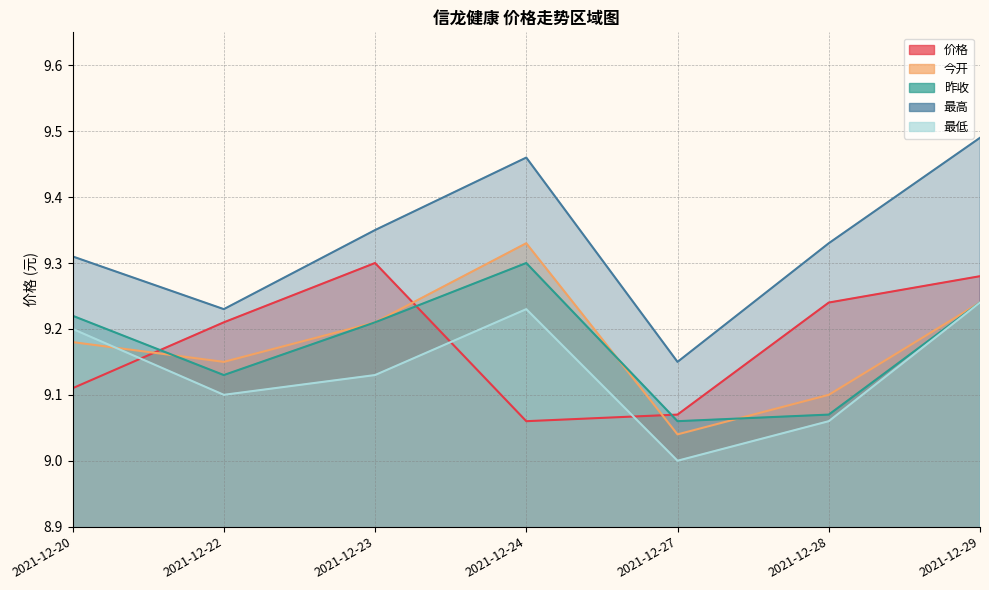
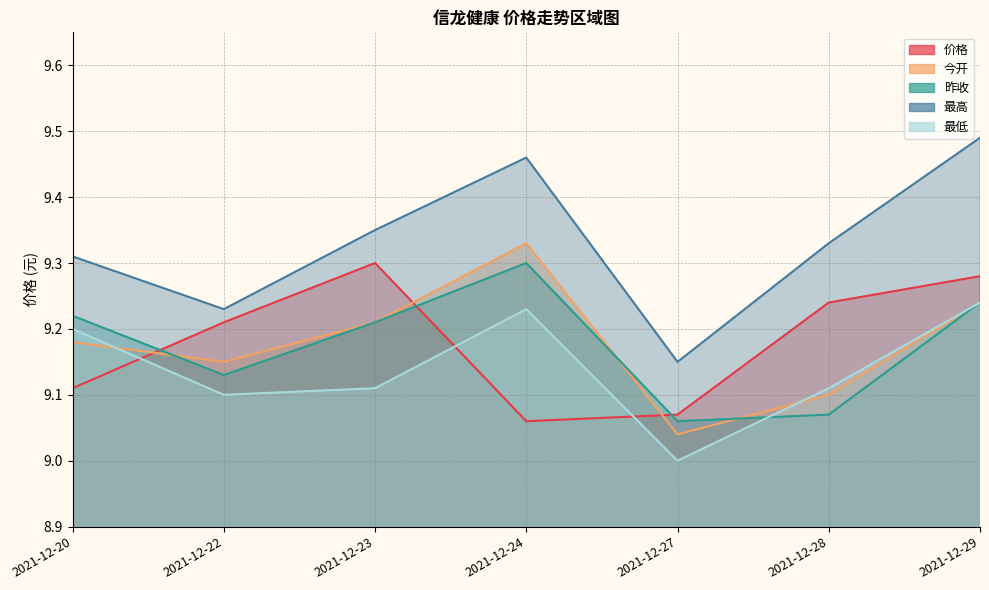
  {
    "最低": {
      "2021-12-20": 9.20,
      "2021-12-22": 9.10,
-     "2021-12-23": 9.13,
+     "2021-12-23": 9.11,
      "2021-12-24": 9.23,
      "2021-12-27": 9.00,
-     "2021-12-28": 9.06
+     "2021-12-28": 9.11
    }
  }
